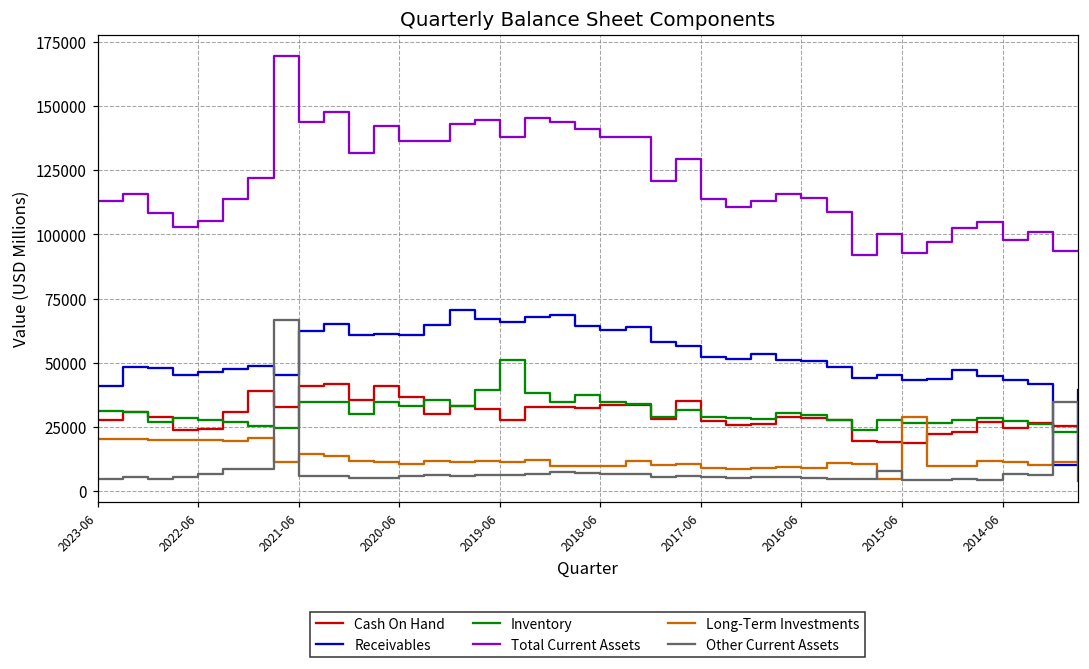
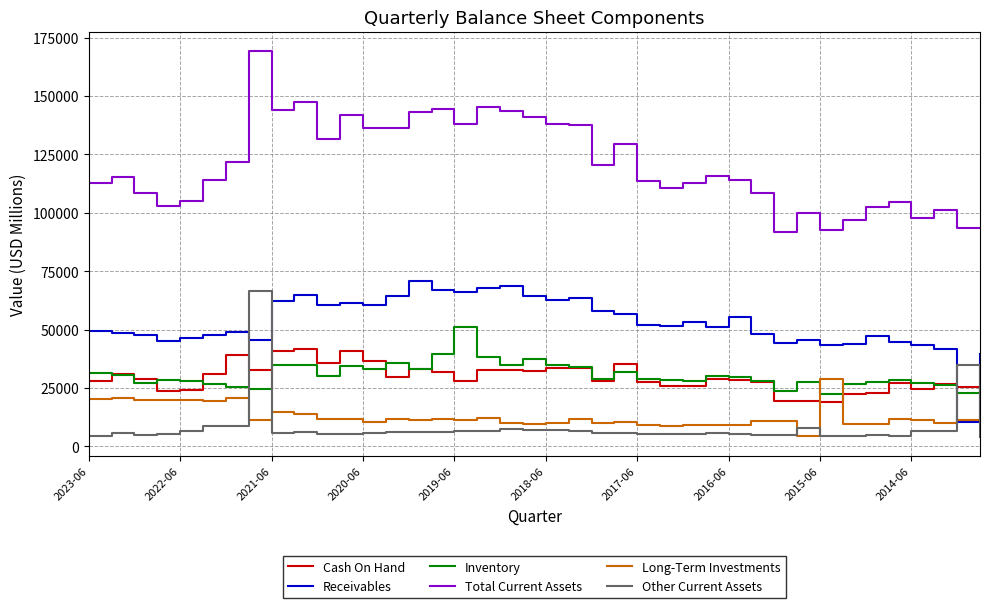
  {
    "Cash On Hand": {
      "2023-06": 28000,
      "2022-06": 24000,
      "2021-06": 41000,
      "2020-06": 37000,
      "2019-06": 28000,
      "2018-06": 33000,
      "2017-06": 27000,
      "2016-06": 28000,
      "2015-06": 19000,
      "2014-06": 25000
    },
    "Receivables": {
-     "2023-06": 41000,
+     "2023-06": 49000,
      "2022-06": 47000,
      "2021-06": 62000,
      "2020-06": 61000,
      "2019-06": 66000,
      "2018-06": 63000,
      "2017-06": 52000,
-     "2016-06": 51000,
+     "2016-06": 55000,
      "2015-06": 43000,
      "2014-06": 43000
    },
    "Inventory": {
      "2023-06": 31000,
      "2022-06": 28000,
      "2021-06": 35000,
      "2020-06": 33000,
      "2019-06": 51000,
      "2018-06": 35000,
      "2017-06": 29000,
      "2016-06": 30000,
-     "2015-06": 26000,
+     "2015-06": 22000,
      "2014-06": 27000
    },
    "Total Current Assets": {
      "2023-06": 113000,
      "2022-06": 105000,
      "2021-06": 144000,
      "2020-06": 136000,
      "2019-06": 138000,
      "2018-06": 138000,
      "2017-06": 114000,
      "2016-06": 114000,
      "2015-06": 93000,
      "2014-06": 98000
    },
    "Long-Term Investments": {
      "2023-06": 20000,
      "2022-06": 20000,
      "2021-06": 15000,
      "2020-06": 10000,
      "2019-06": 11000,
      "2018-06": 10000,
      "2017-06": 9000,
      "2016-06": 9000,
      "2015-06": 29000,
      "2014-06": 11000
    },
    "Other Current Assets": {
      "2023-06": 5000,
      "2022-06": 7000,
      "2021-06": 6000,
      "2020-06": 6000,
      "2019-06": 6000,
      "2018-06": 7000,
      "2017-06": 5000,
      "2016-06": 5000,
      "2015-06": 4000,
      "2014-06": 7000
    }
  }
